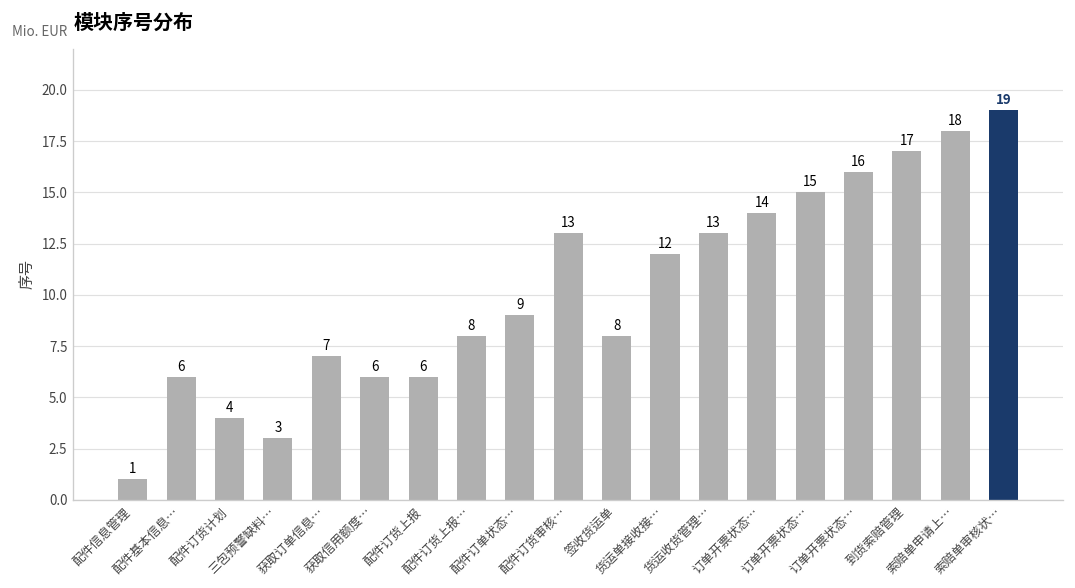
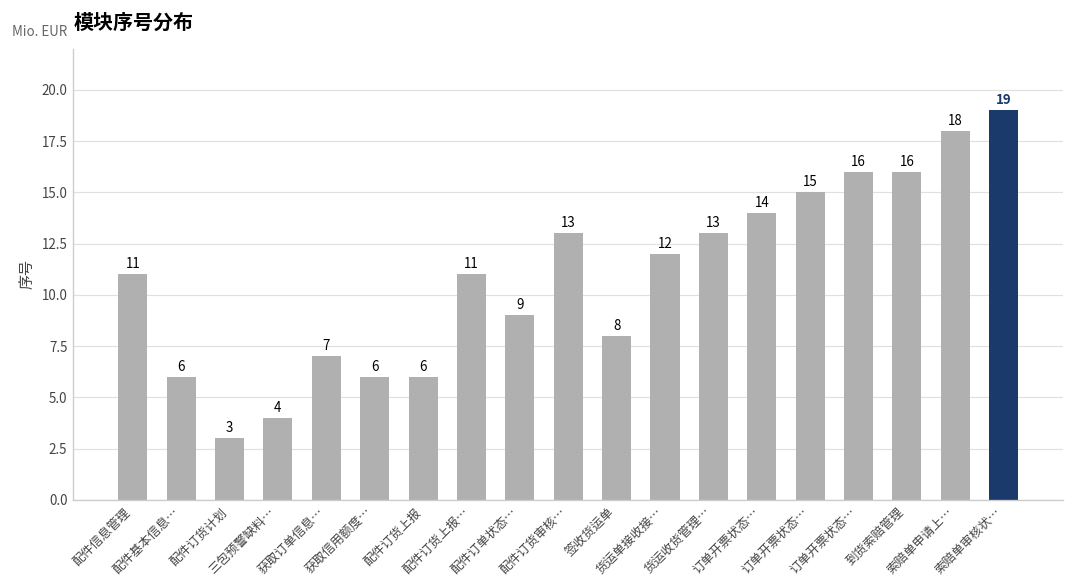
  {
-   "配件信息管理": 1,
+   "配件信息管理": 11,
    "配件基本信息…": 6,
-   "配件订货计划": 4,
-   "三包预警缺料…": 3,
+   "配件订货计划": 3,
+   "三包预警缺料…": 4,
    "获取订单信息…": 7,
    "获取信用额度…": 6,
    "配件订货上报": 6,
-   "配件订货上报…": 8,
+   "配件订货上报…": 11,
    "配件订单状态…": 9,
    "配件订货审核…": 13,
    "签收货运单": 8,
    "货运单接收接…": 12,
    "货运收货管理…": 13,
-   "到货索赔管理": 17,
+   "到货索赔管理": 16,
    "索赔单申请上…": 18,
    "索赔单审核状…": 19
  }
